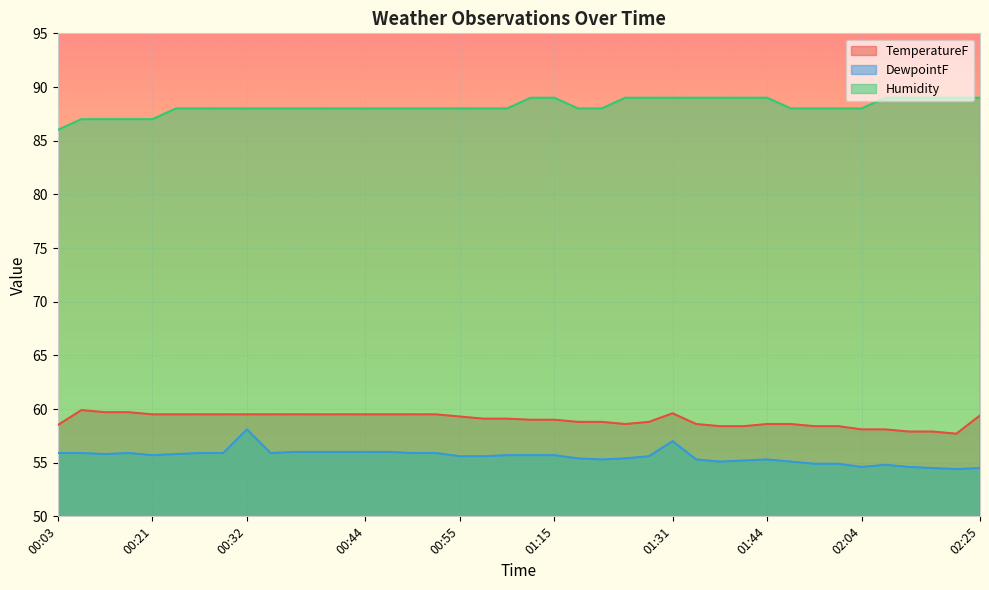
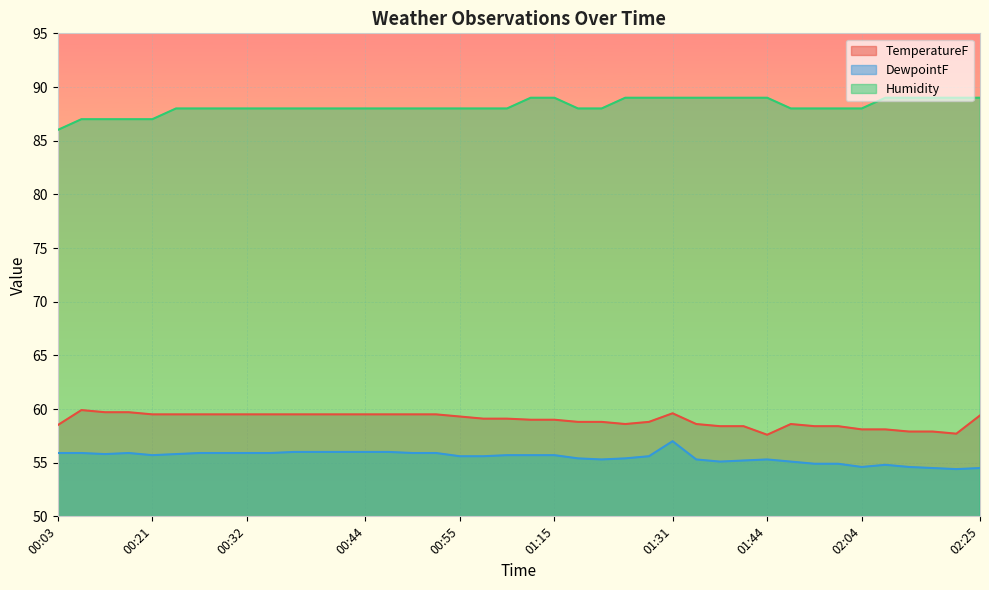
  {
    "TemperatureF": {
      "00:03": 58.5,
      "00:21": 59.5,
      "00:32": 59.5,
      "00:44": 59.5,
      "00:55": 59.3,
      "01:15": 59.0,
      "01:31": 59.6,
-     "01:44": 58.6,
+     "01:44": 57.6,
      "02:04": 58.1,
      "02:25": 59.4
    },
    "DewpointF": {
      "00:03": 55.9,
      "00:21": 55.7,
-     "00:32": 58.1,
+     "00:32": 55.9,
      "00:44": 56.0,
      "00:55": 55.6,
      "01:15": 55.7,
      "01:31": 57.0,
      "01:44": 55.3,
      "02:04": 54.6,
      "02:25": 54.5
    },
    "Humidity": {
      "00:03": 86.0,
      "00:21": 87.0,
      "00:32": 88.0,
      "00:44": 88.0,
      "00:55": 88.0,
      "01:15": 89.0,
      "01:31": 89.0,
      "01:44": 89.0,
      "02:04": 88.0,
      "02:25": 89.0
    }
  }
